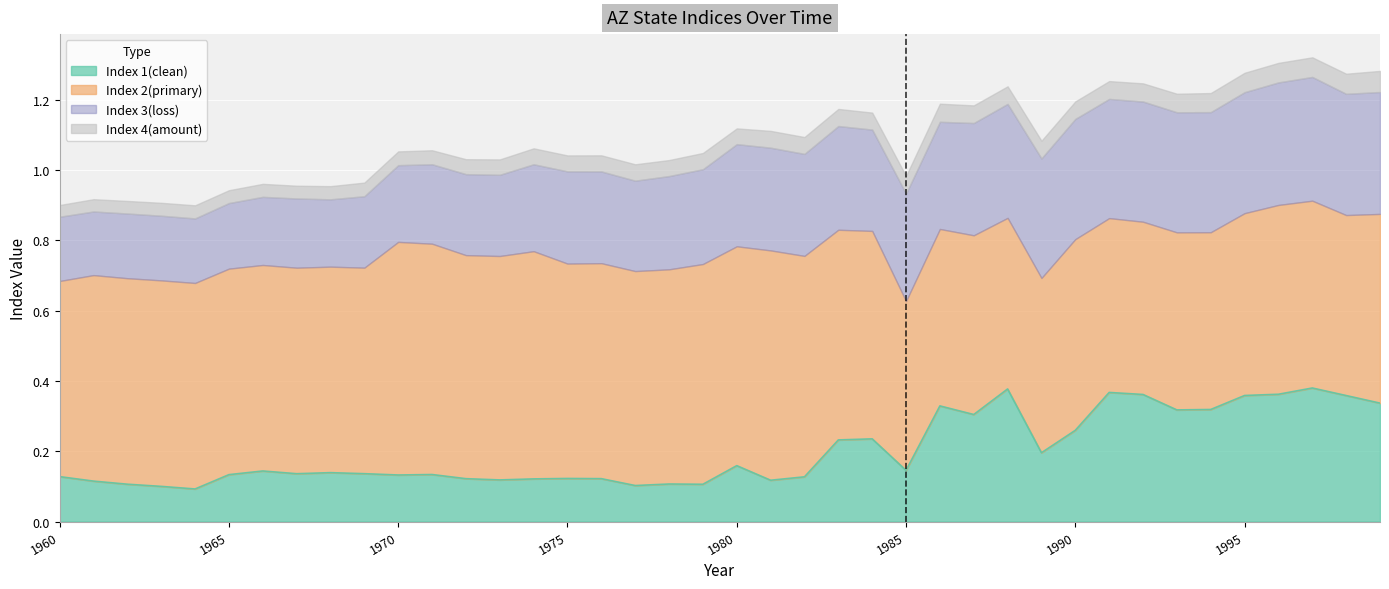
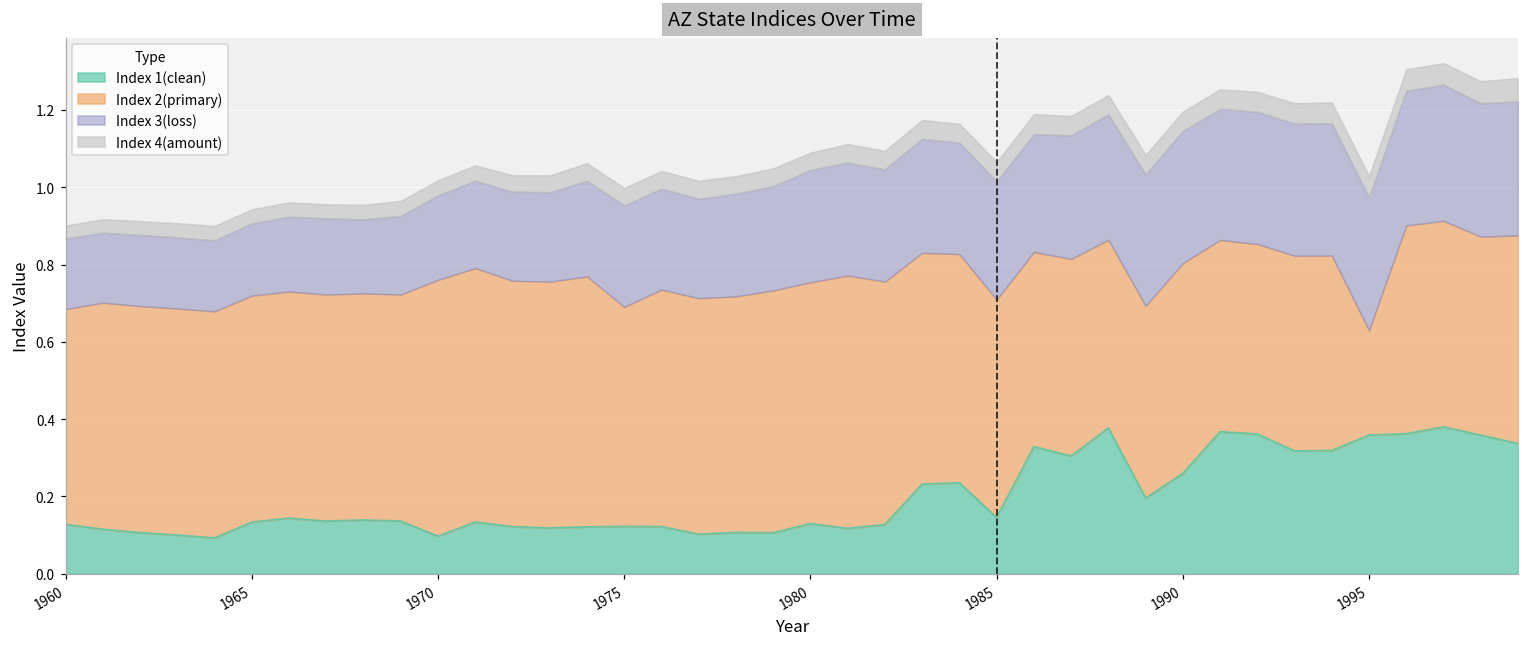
  {
    "Index 1(clean)": {
      "1960": 0.13,
      "1965": 0.13,
-     "1970": 0.13,
+     "1970": 0.10,
      "1975": 0.12,
-     "1980": 0.16,
+     "1980": 0.13,
      "1985": 0.15,
      "1990": 0.26,
      "1995": 0.36
    },
    "Index 2(primary)": {
      "1960": 0.56,
      "1965": 0.59,
      "1970": 0.66,
-     "1975": 0.61,
+     "1975": 0.57,
      "1980": 0.62,
-     "1985": 0.48,
+     "1985": 0.56,
      "1990": 0.54,
-     "1995": 0.52
+     "1995": 0.27
    }
  }
